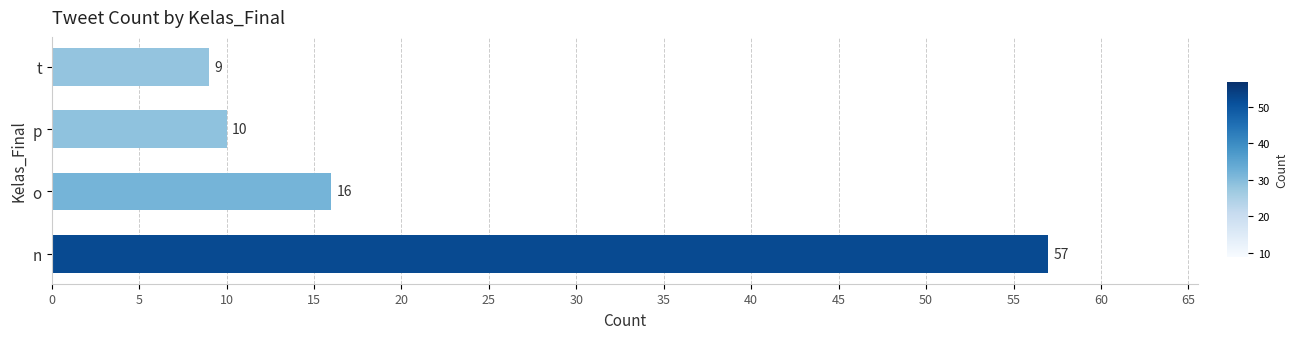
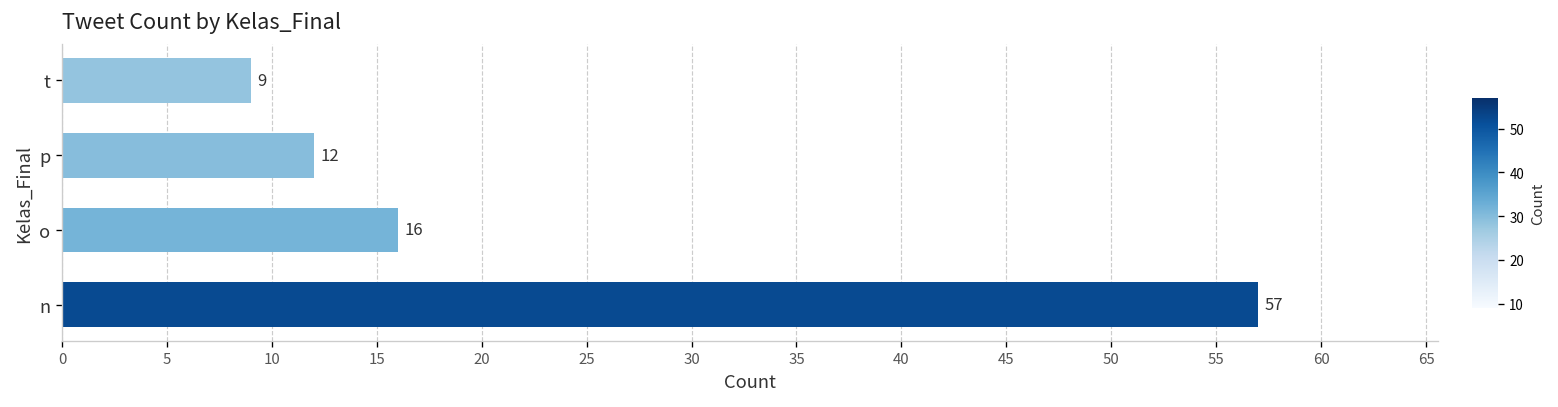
  {
    "t": 9,
-   "p": 10,
+   "p": 12,
    "o": 16,
    "n": 57
  }
